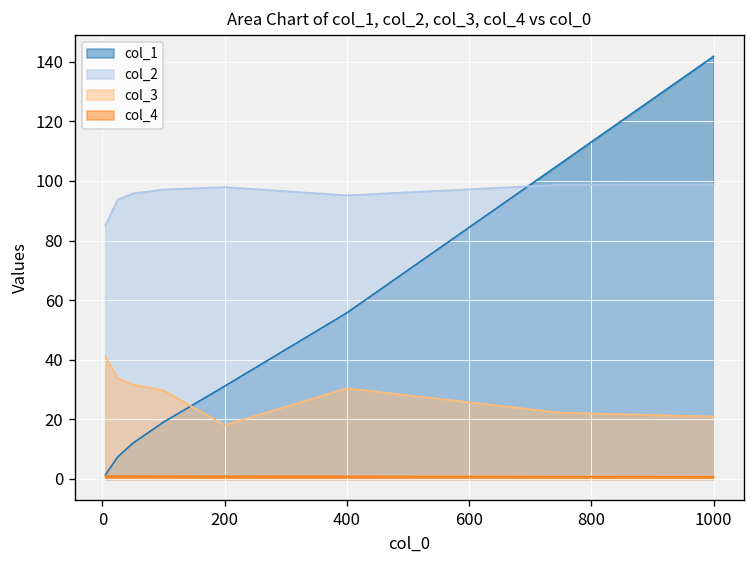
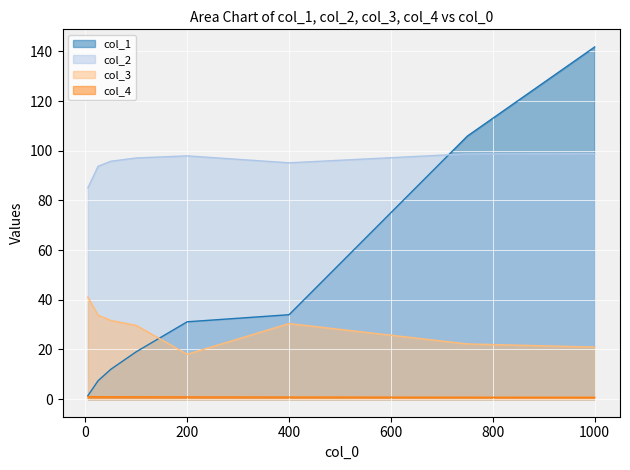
  {
    "col_1": {
      "200": 31,
-     "400": 56,
+     "400": 34,
      "1000": 142
    },
    "col_2": {
      "200": 98,
      "400": 95,
      "1000": 99
    },
    "col_3": {
      "200": 18,
      "400": 30,
      "1000": 21
    },
    "col_4": {
      "200": 1,
      "400": 1,
      "1000": 1
    }
  }
